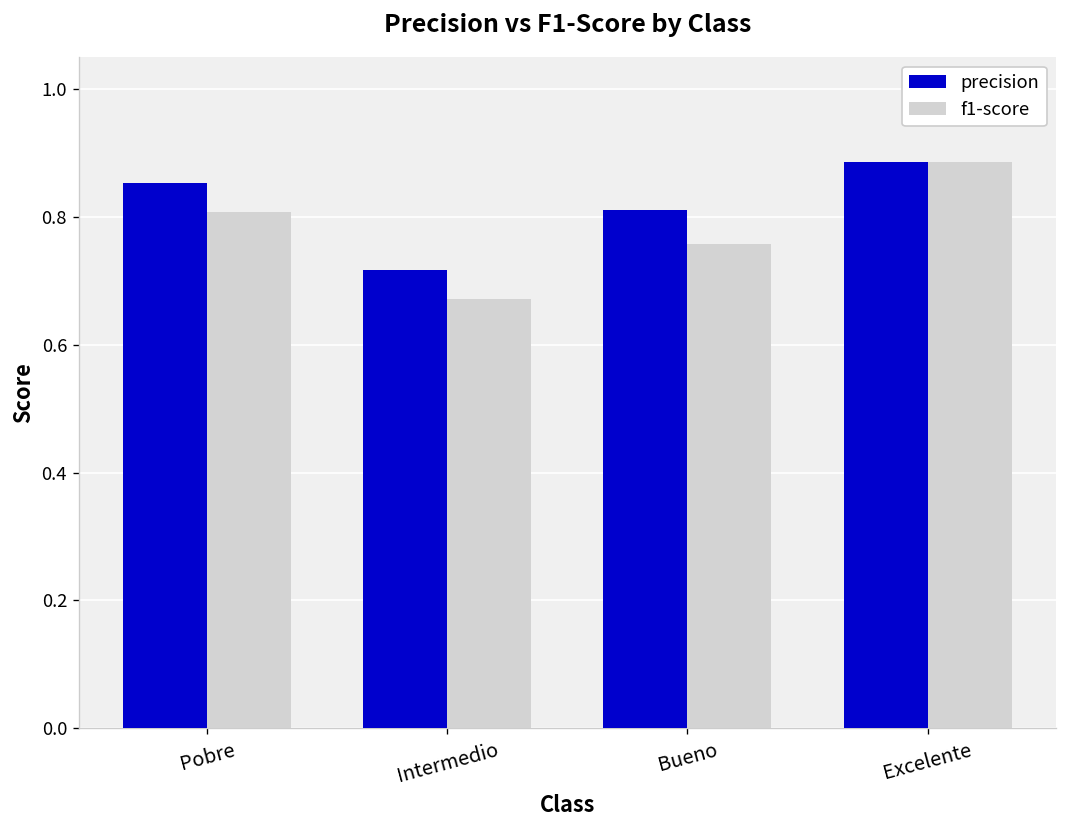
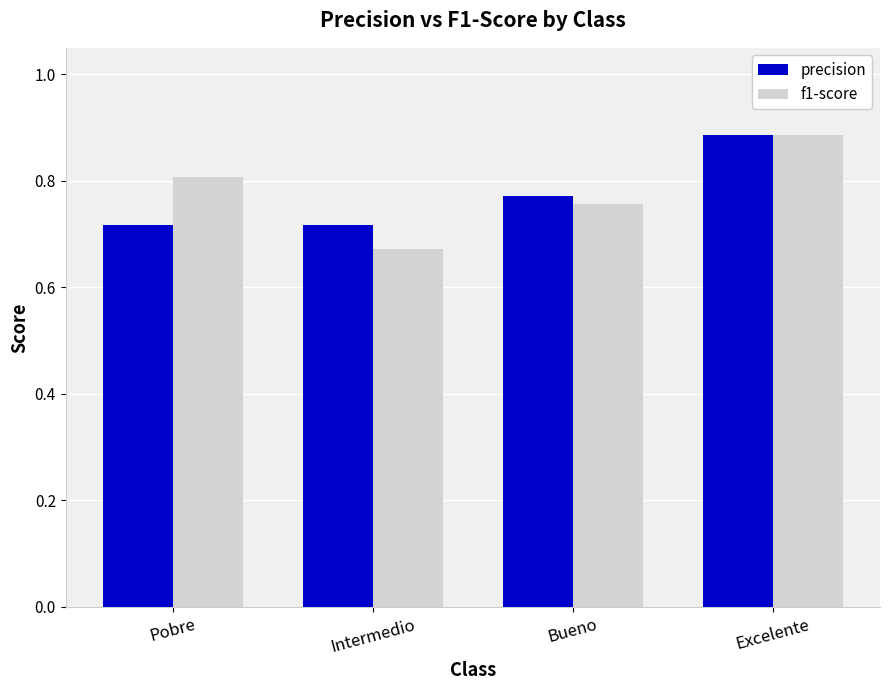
  {
    "precision": {
-     "Pobre": 0.85,
+     "Pobre": 0.72,
      "Intermedio": 0.72,
-     "Bueno": 0.81,
+     "Bueno": 0.77,
      "Excelente": 0.89
    },
    "f1-score": {
      "Pobre": 0.81,
      "Intermedio": 0.67,
      "Bueno": 0.76,
      "Excelente": 0.89
    }
  }
